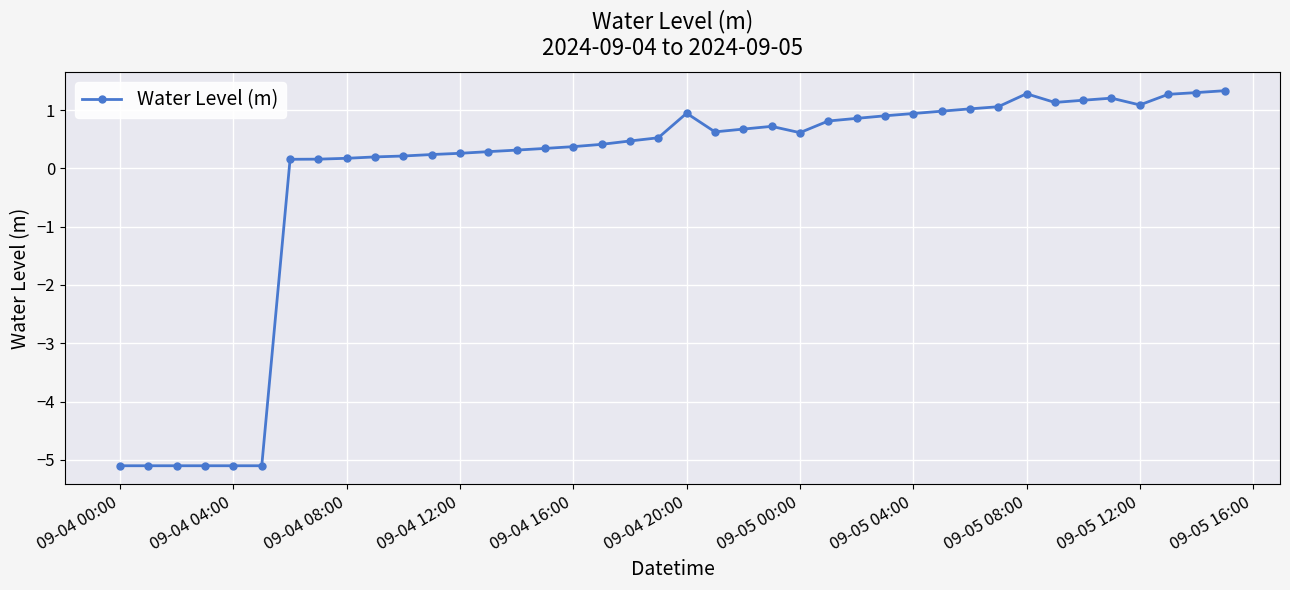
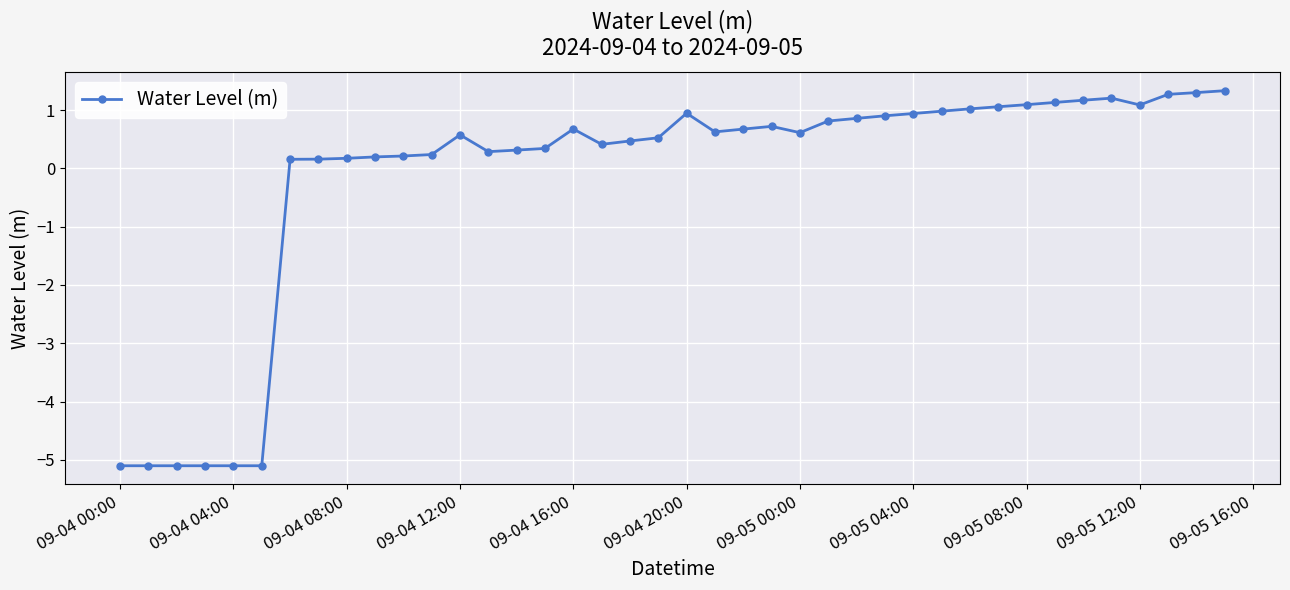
  {
    "09-04 00:00": -5.1,
    "09-04 04:00": -5.1,
    "09-04 08:00": 0.2,
-   "09-04 12:00": 0.3,
-   "09-04 16:00": 0.4,
+   "09-04 12:00": 0.6,
+   "09-04 16:00": 0.7,
    "09-04 20:00": 0.9,
    "09-05 00:00": 0.6,
    "09-05 04:00": 0.9,
-   "09-05 08:00": 1.3,
+   "09-05 08:00": 1.1,
    "09-05 12:00": 1.1
  }
